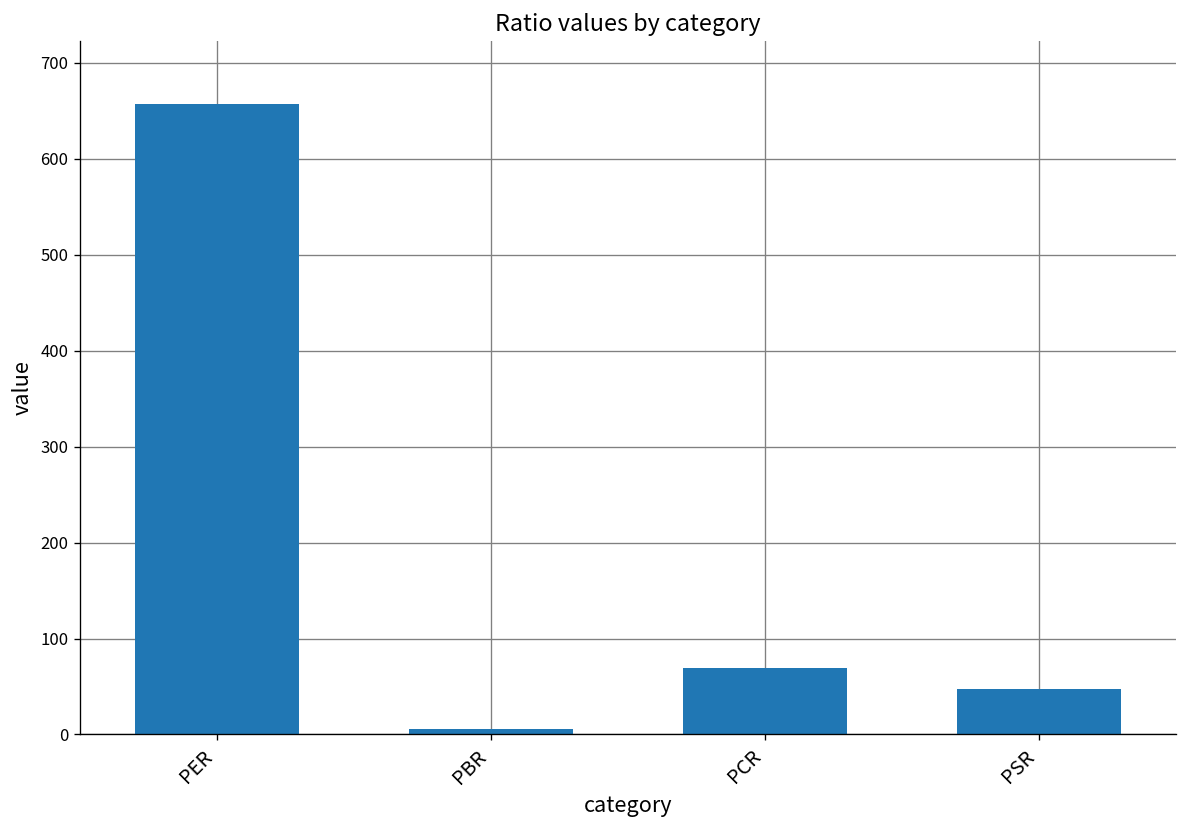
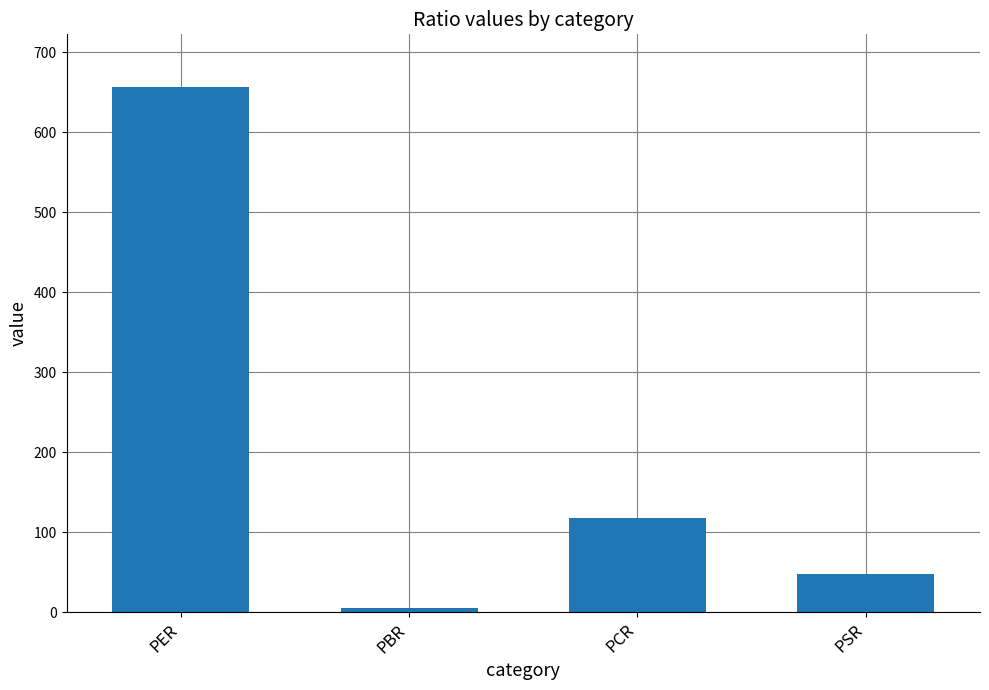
  {
    "PER": 660,
    "PBR": 10,
-   "PCR": 70,
+   "PCR": 120,
    "PSR": 50
  }
